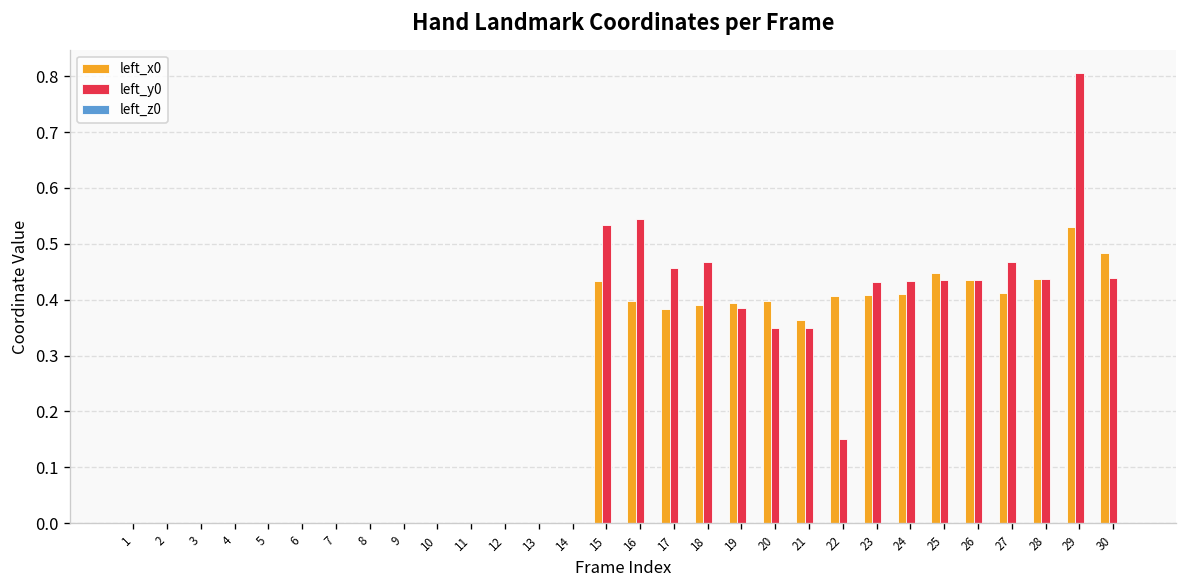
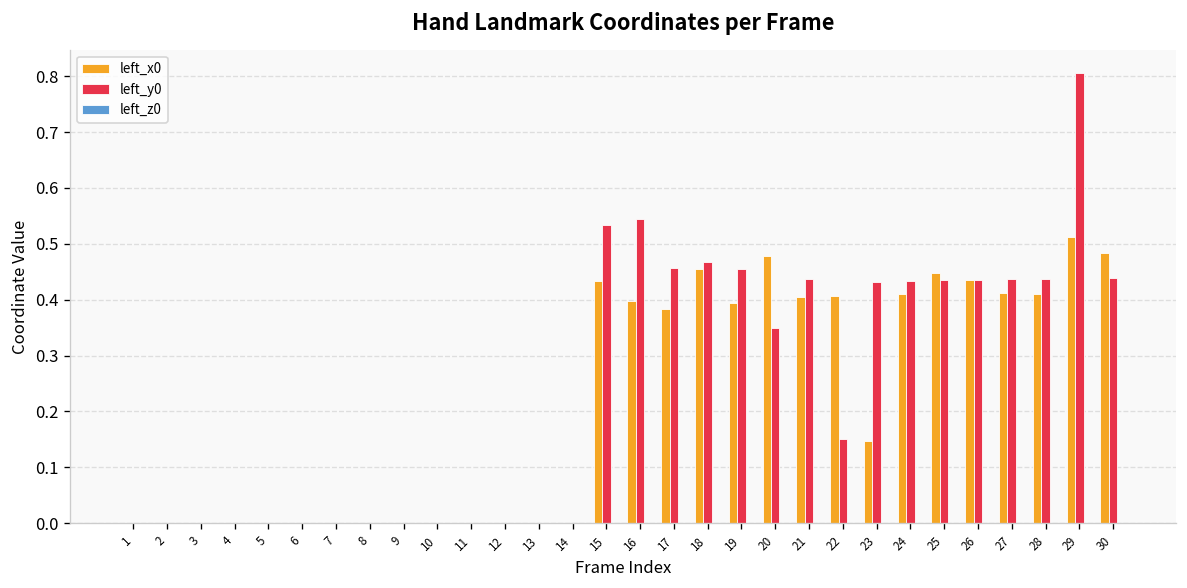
  {
    "left_x0": {
      "1": 0.00,
      "2": 0.00,
      "3": 0.00,
      "4": 0.00,
      "5": 0.00,
      "6": 0.00,
      "7": 0.00,
      "8": 0.00,
      "9": 0.00,
      "10": 0.00,
      "11": 0.00,
      "12": 0.00,
      "13": 0.00,
      "14": 0.00,
      "15": 0.43,
      "16": 0.40,
      "17": 0.38,
-     "18": 0.39,
+     "18": 0.46,
      "19": 0.39,
-     "20": 0.40,
-     "21": 0.36,
+     "20": 0.48,
+     "21": 0.40,
      "22": 0.41,
-     "23": 0.41,
+     "23": 0.15,
      "24": 0.41,
      "25": 0.45,
      "26": 0.43,
      "27": 0.41,
-     "28": 0.44,
-     "29": 0.53,
+     "28": 0.41,
+     "29": 0.51,
      "30": 0.48
    },
    "left_y0": {
      "1": 0.00,
      "2": 0.00,
      "3": 0.00,
      "4": 0.00,
      "5": 0.00,
      "6": 0.00,
      "7": 0.00,
      "8": 0.00,
      "9": 0.00,
      "10": 0.00,
      "11": 0.00,
      "12": 0.00,
      "13": 0.00,
      "14": 0.00,
      "15": 0.53,
      "16": 0.54,
      "17": 0.46,
      "18": 0.47,
-     "19": 0.39,
+     "19": 0.45,
      "20": 0.35,
-     "21": 0.35,
+     "21": 0.44,
      "22": 0.15,
      "23": 0.43,
      "24": 0.43,
      "25": 0.43,
      "26": 0.43,
-     "27": 0.47,
+     "27": 0.44,
      "28": 0.44,
      "29": 0.81,
      "30": 0.44
    },
    "left_z0": {
      "1": 0.00,
      "2": 0.00,
      "3": 0.00,
      "4": 0.00,
      "5": 0.00,
      "6": 0.00,
      "7": 0.00,
      "8": 0.00,
      "9": 0.00,
      "10": 0.00,
      "11": 0.00,
      "12": 0.00,
      "13": 0.00,
      "14": 0.00
    }
  }
